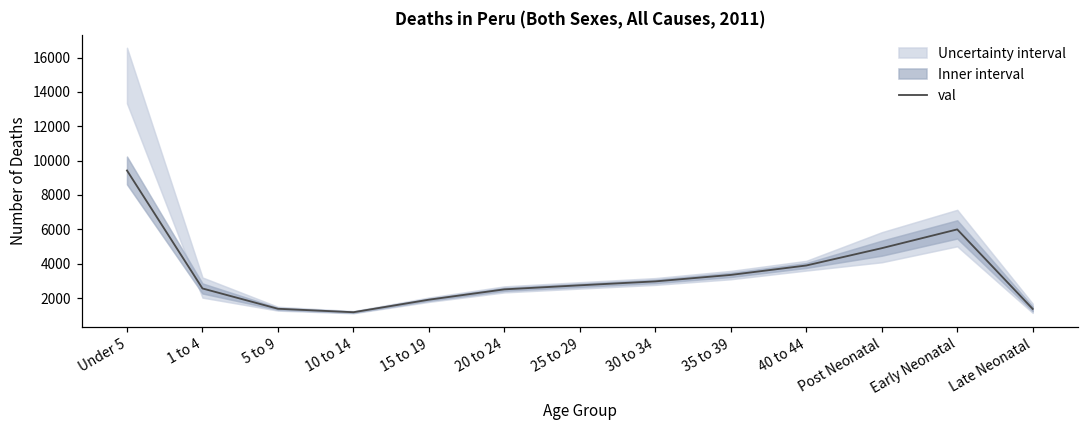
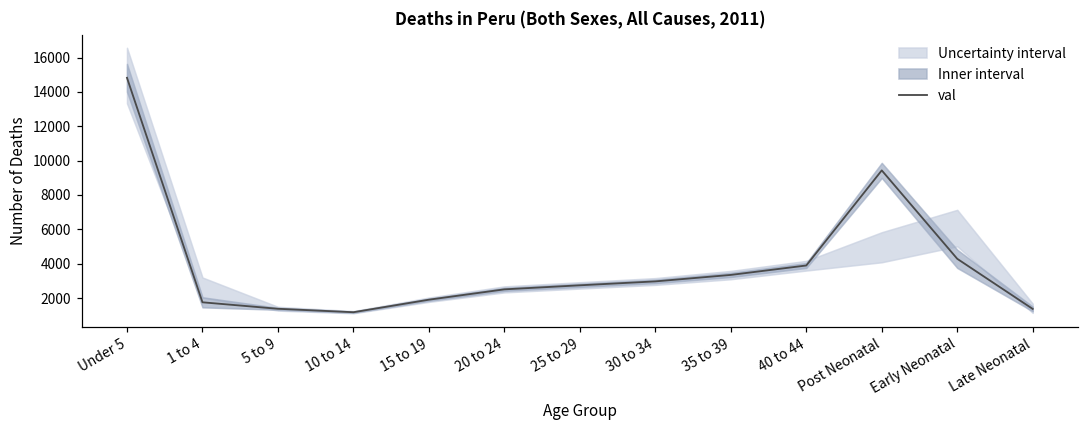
  {
    "val": {
-     "Under 5": 9400,
-     "1 to 4": 2600,
-     "Post Neonatal": 4900,
-     "Early Neonatal": 6000
+     "Under 5": 14800,
+     "1 to 4": 1800,
+     "Post Neonatal": 9400,
+     "Early Neonatal": 4300
    }
  }
